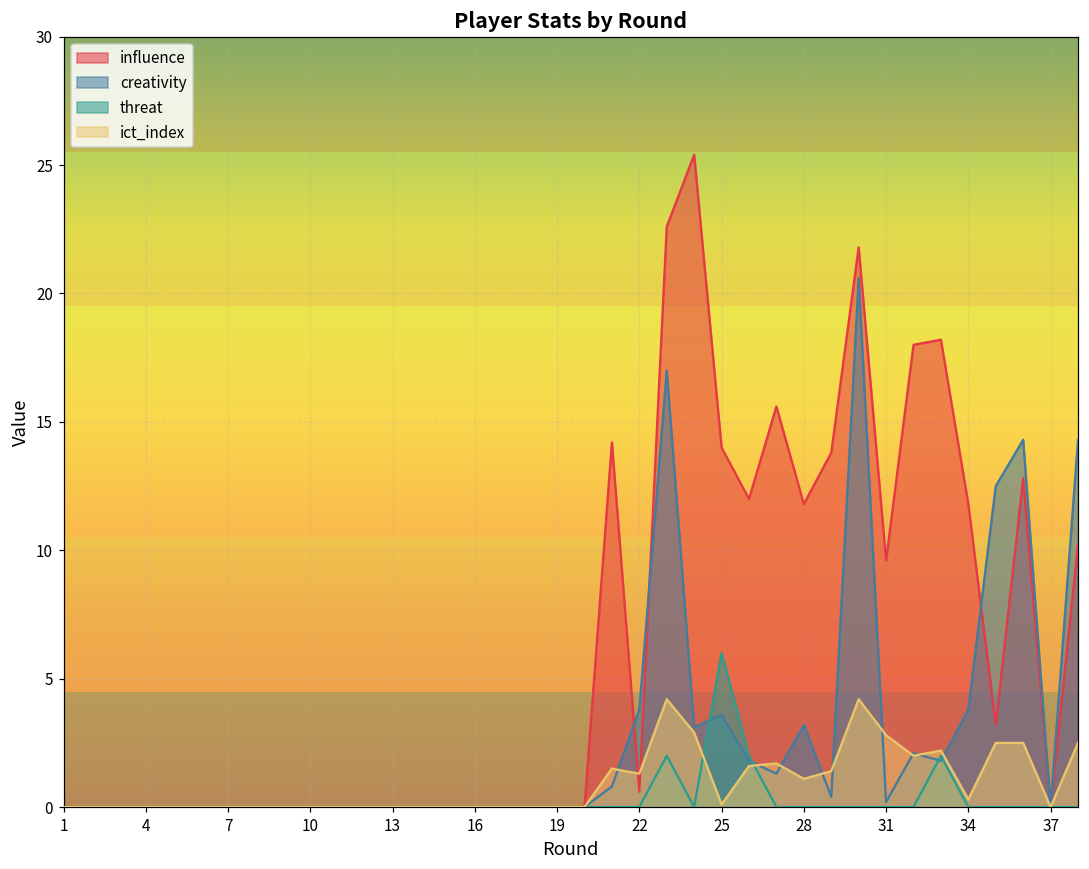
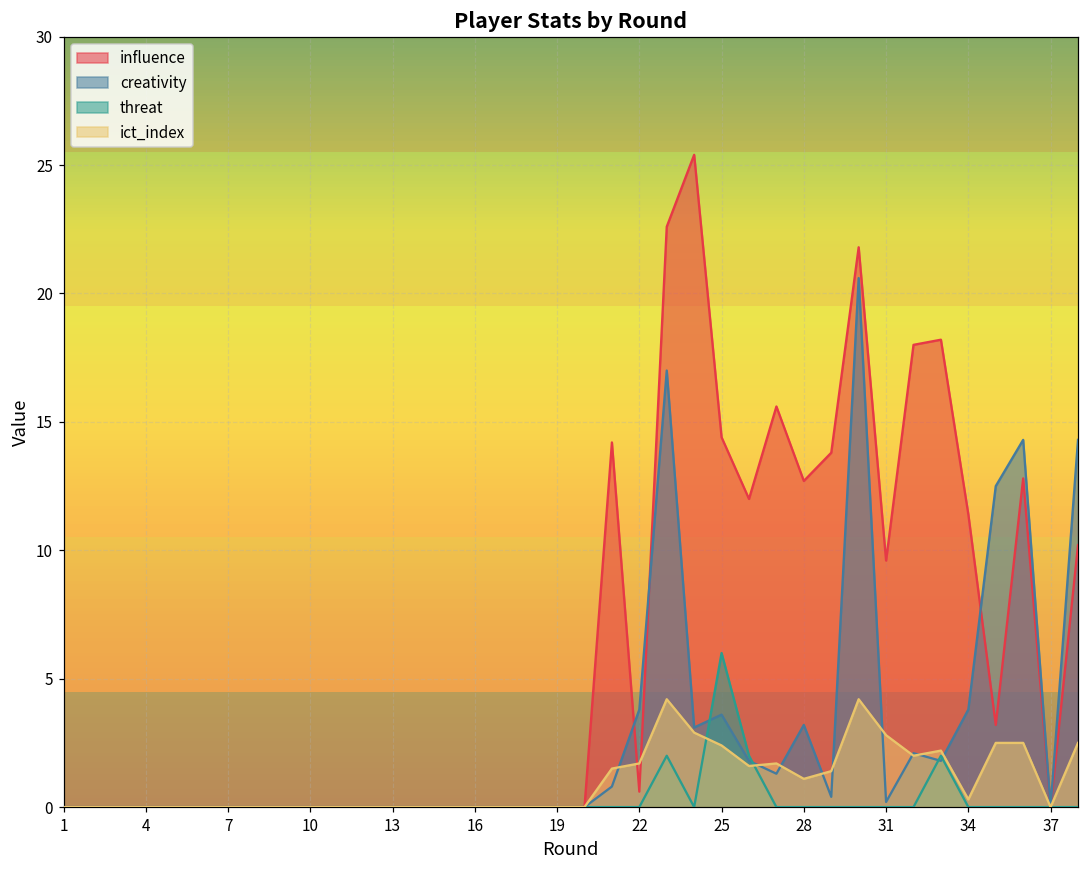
  {
    "influence": {
      "22": 0.6,
-     "25": 14.0,
-     "28": 11.8,
+     "25": 14.4,
+     "28": 12.7,
      "31": 9.6,
-     "34": 11.8
+     "34": 11.4
    },
    "ict_index": {
-     "22": 1.3,
-     "25": 0.1,
+     "22": 1.7,
+     "25": 2.4,
      "28": 1.1,
      "31": 2.8,
      "34": 0.3
    }
  }
